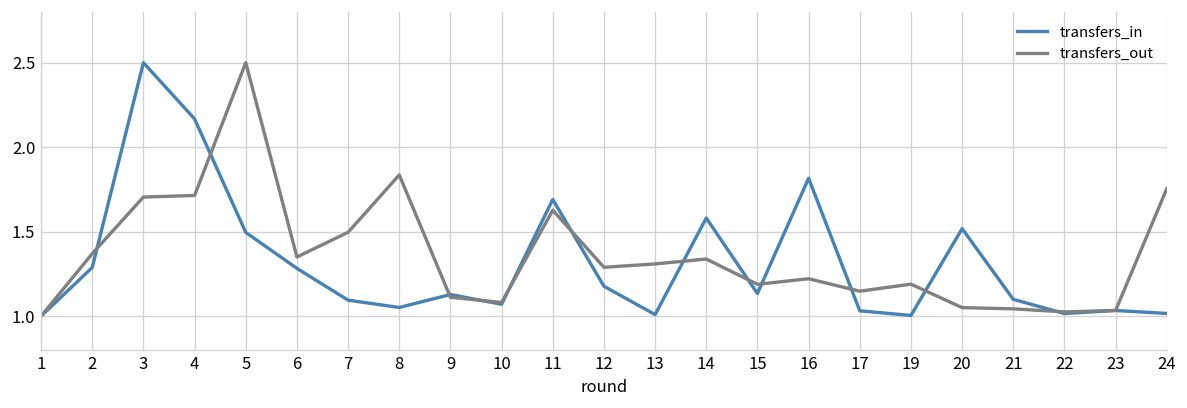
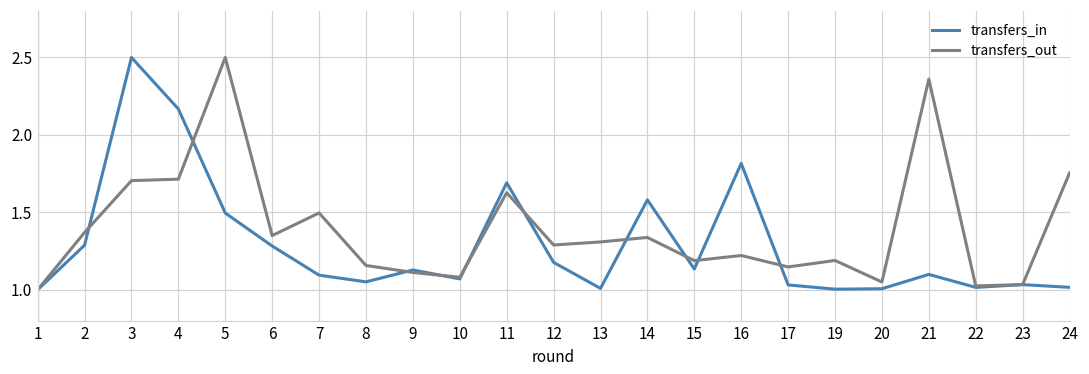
  {
    "transfers_in": {
      "2": 1.29,
      "3": 2.50,
      "4": 2.17,
      "5": 1.50,
      "6": 1.28,
      "7": 1.09,
      "8": 1.05,
      "11": 1.69,
      "12": 1.18,
      "13": 1.01,
      "14": 1.58,
      "15": 1.13,
      "16": 1.82,
      "17": 1.03,
      "19": 1.00,
-     "20": 1.52,
+     "20": 1.01,
      "21": 1.10,
      "24": 1.02
    },
    "transfers_out": {
      "2": 1.37,
      "3": 1.70,
      "4": 1.71,
      "5": 2.50,
      "6": 1.35,
      "7": 1.50,
-     "8": 1.84,
+     "8": 1.16,
      "11": 1.63,
      "12": 1.29,
      "13": 1.31,
      "14": 1.34,
      "15": 1.19,
      "16": 1.22,
      "17": 1.15,
      "19": 1.19,
      "20": 1.05,
-     "21": 1.04,
+     "21": 2.36,
      "24": 1.75
    }
  }
